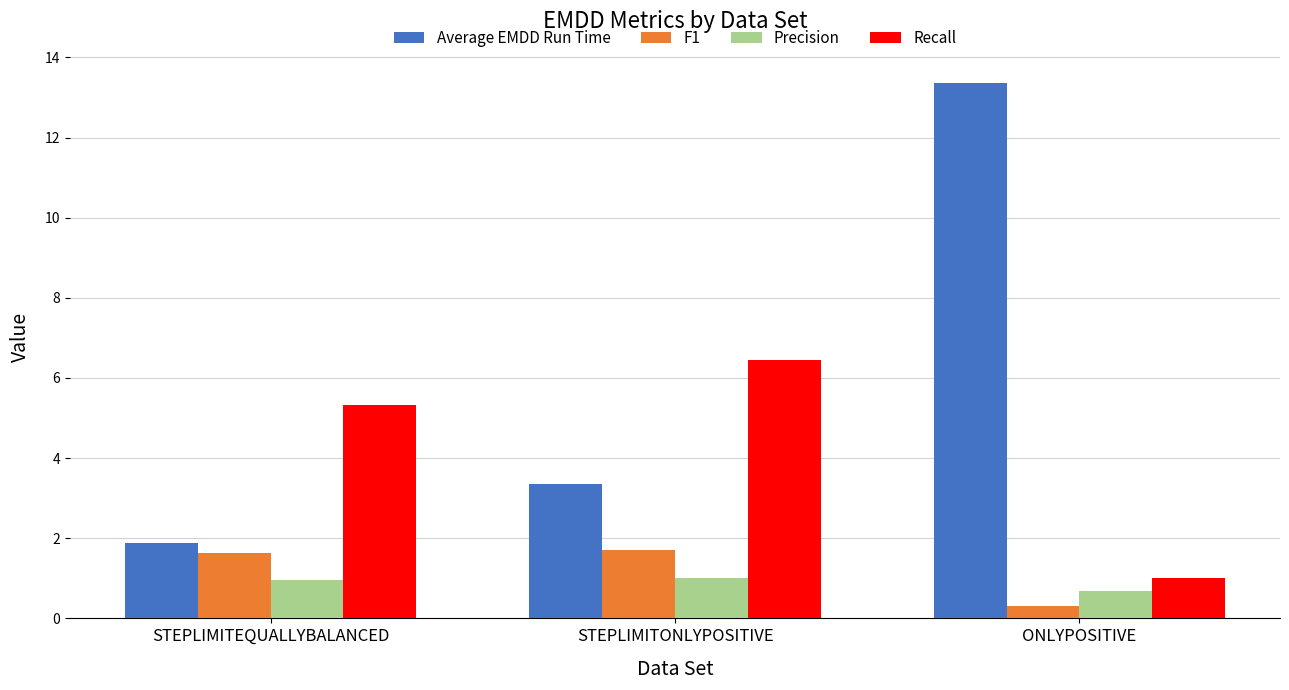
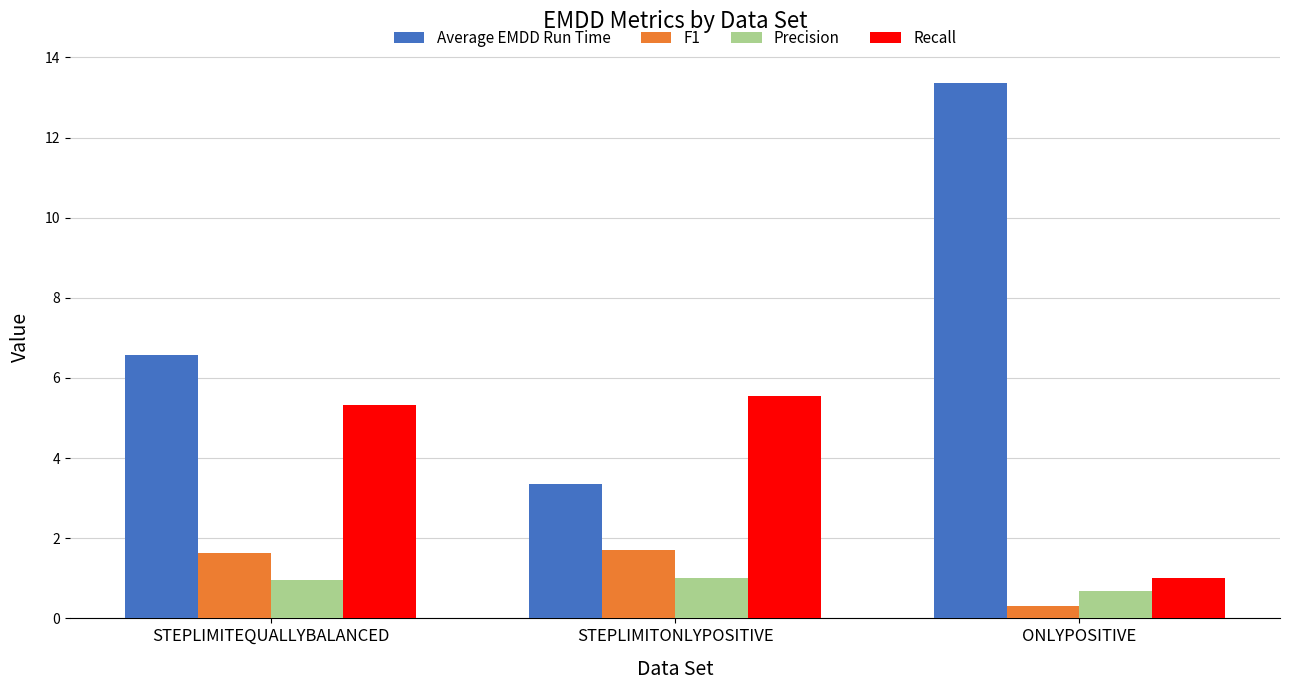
  {
    "Average EMDD Run Time": {
-     "STEPLIMITEQUALLYBALANCED": 1.9,
+     "STEPLIMITEQUALLYBALANCED": 6.6,
      "STEPLIMITONLYPOSITIVE": 3.4,
      "ONLYPOSITIVE": 13.4
    },
    "F1": {
      "STEPLIMITEQUALLYBALANCED": 1.6,
      "STEPLIMITONLYPOSITIVE": 1.7,
      "ONLYPOSITIVE": 0.3
    },
    "Precision": {
      "STEPLIMITEQUALLYBALANCED": 1.0,
      "STEPLIMITONLYPOSITIVE": 1.0,
      "ONLYPOSITIVE": 0.7
    },
    "Recall": {
      "STEPLIMITEQUALLYBALANCED": 5.3,
-     "STEPLIMITONLYPOSITIVE": 6.5,
+     "STEPLIMITONLYPOSITIVE": 5.6,
      "ONLYPOSITIVE": 1.0
    }
  }
